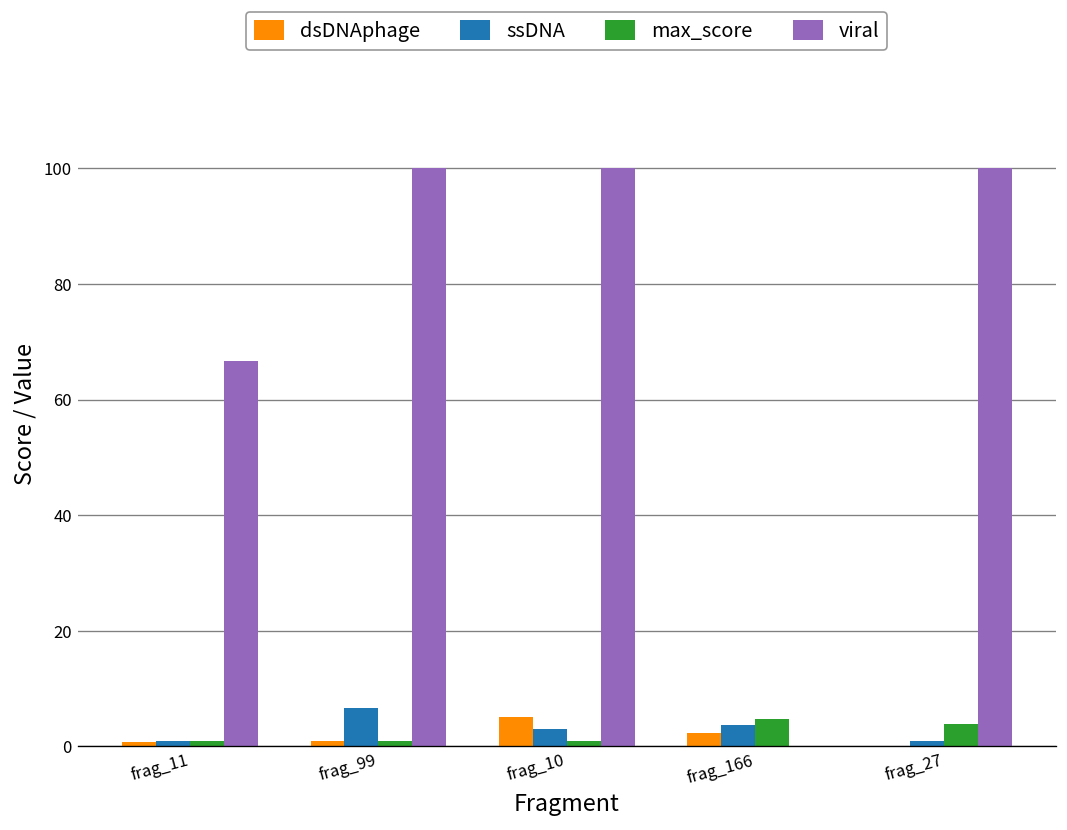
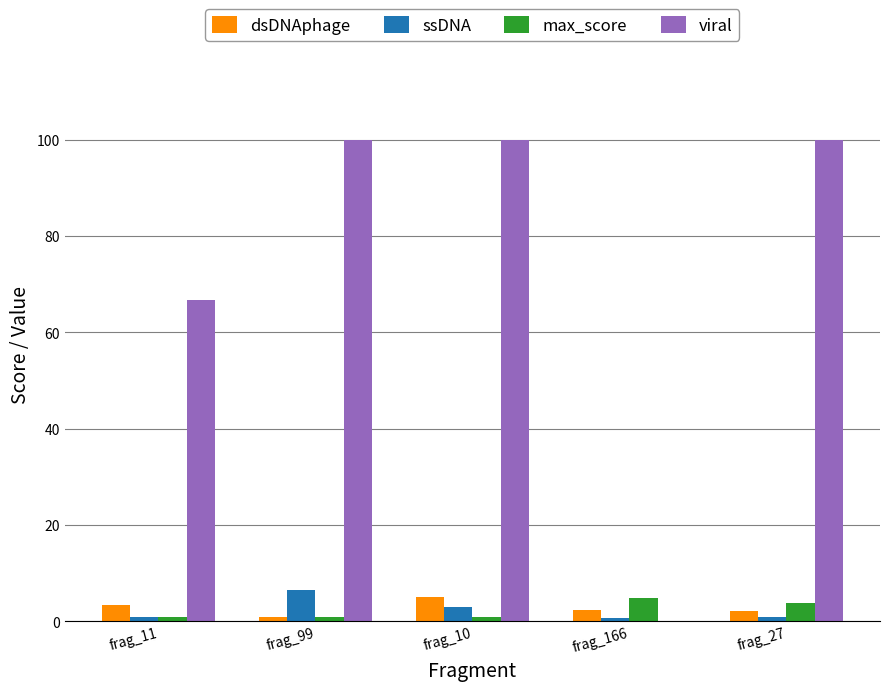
  {
    "dsDNAphage": {
-     "frag_11": 1,
+     "frag_11": 3,
      "frag_99": 1,
      "frag_10": 5,
      "frag_166": 2,
-     "frag_27": 0
+     "frag_27": 2
    },
    "ssDNA": {
      "frag_11": 1,
      "frag_99": 7,
      "frag_10": 3,
-     "frag_166": 4,
+     "frag_166": 1,
      "frag_27": 1
    },
    "max_score": {
      "frag_11": 1,
      "frag_99": 1,
      "frag_10": 1,
      "frag_166": 5,
      "frag_27": 4
    },
    "viral": {
      "frag_11": 67,
      "frag_99": 100,
      "frag_10": 100,
      "frag_166": 0,
      "frag_27": 100
    }
  }
